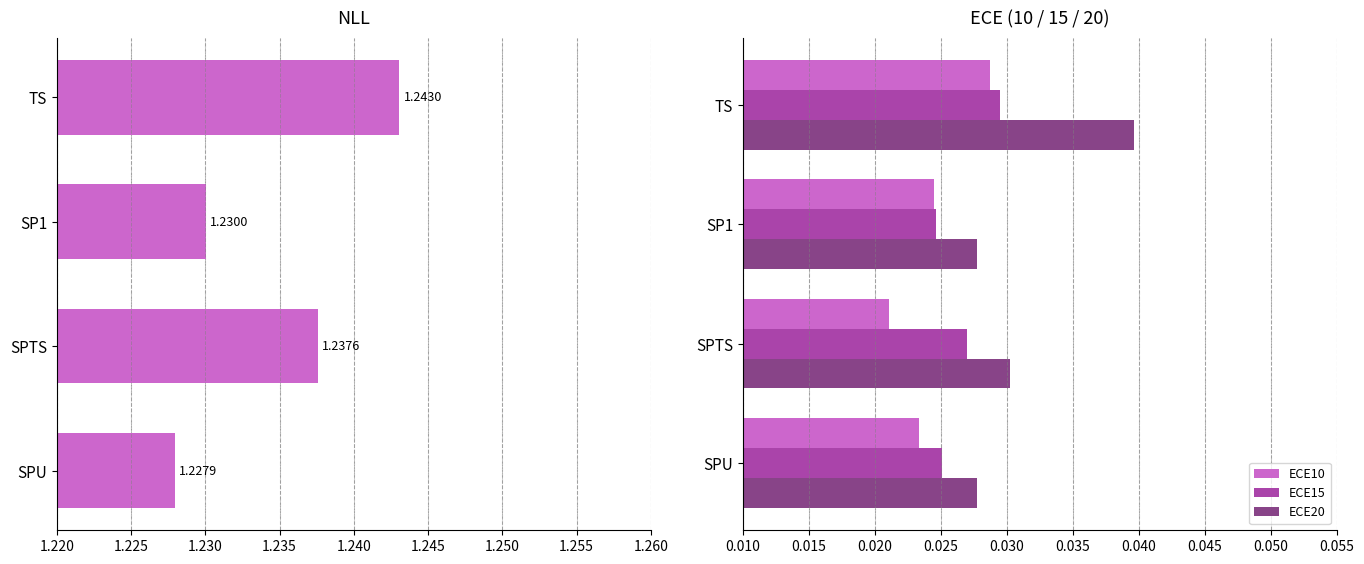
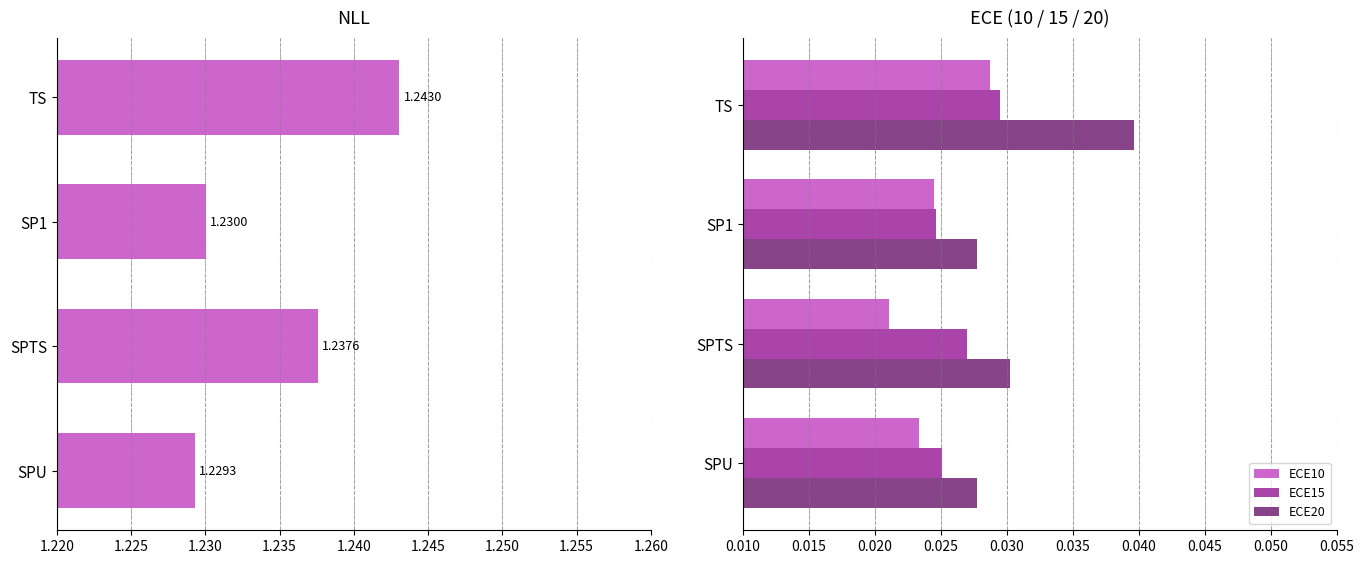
  {
    "NLL": {
      "TS": 1.2430,
      "SP1": 1.2300,
      "SPTS": 1.2376,
-     "SPU": 1.2279
+     "SPU": 1.2293
    }
  }
